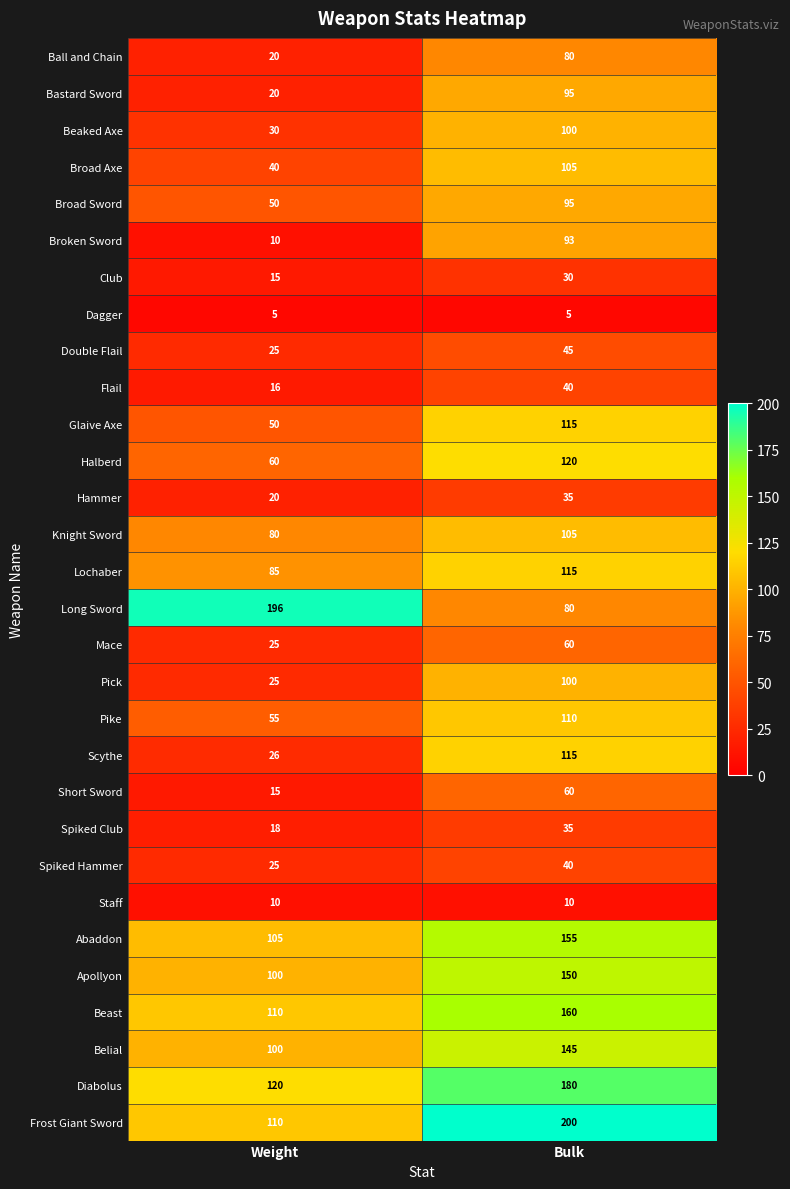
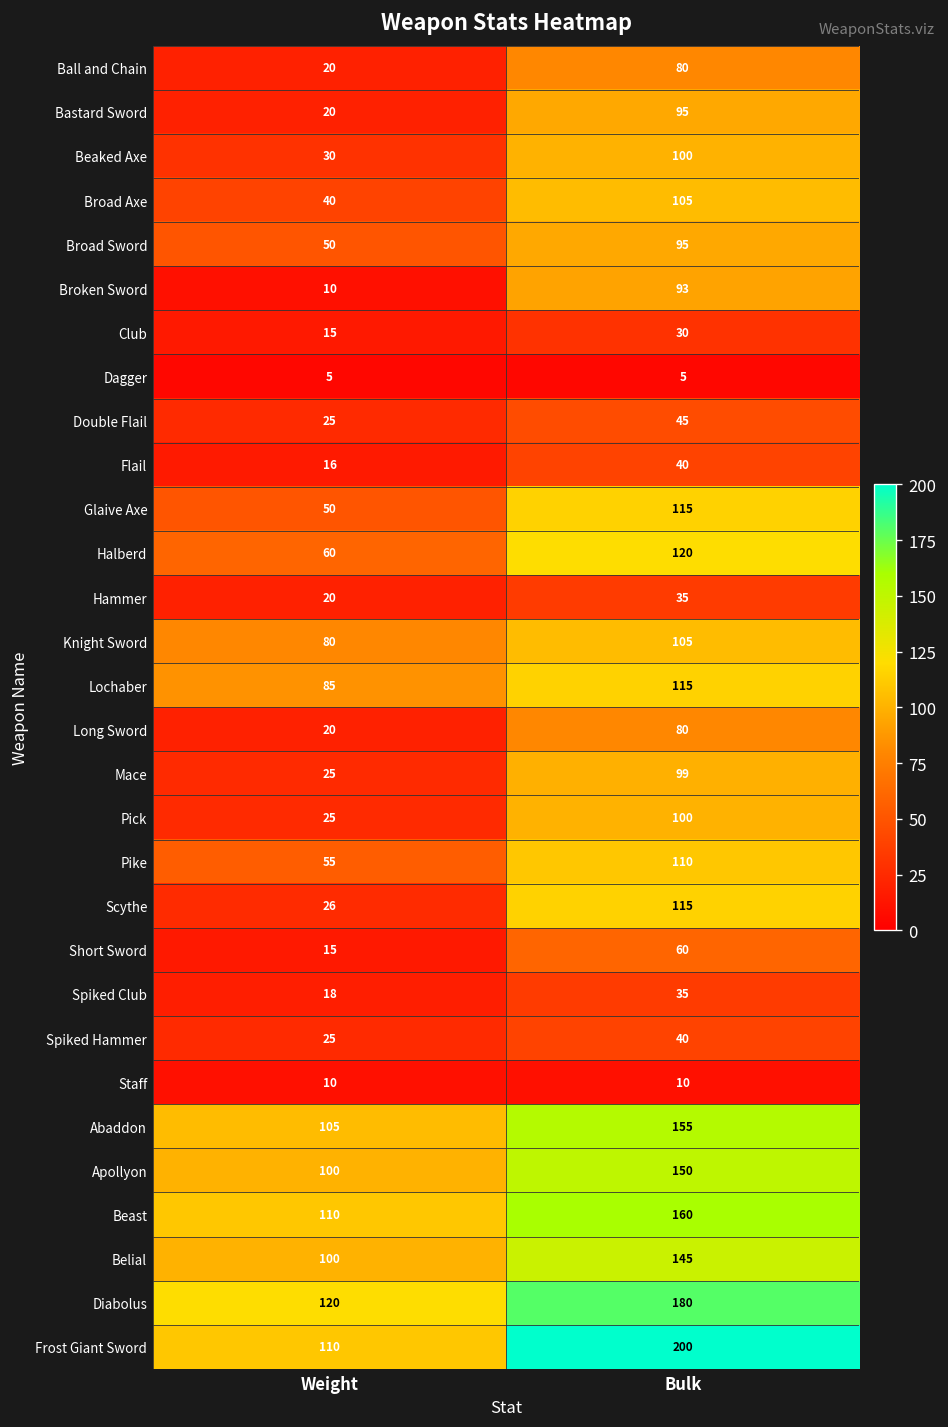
  {
    "Ball and Chain": {
      "Weight": 20,
      "Bulk": 80
    },
    "Bastard Sword": {
      "Weight": 20,
      "Bulk": 95
    },
    "Beaked Axe": {
      "Weight": 30,
      "Bulk": 100
    },
    "Broad Axe": {
      "Weight": 40,
      "Bulk": 105
    },
    "Broad Sword": {
      "Weight": 50,
      "Bulk": 95
    },
    "Broken Sword": {
      "Weight": 10,
      "Bulk": 93
    },
    "Club": {
      "Weight": 15,
      "Bulk": 30
    },
    "Dagger": {
      "Weight": 5,
      "Bulk": 5
    },
    "Double Flail": {
      "Weight": 25,
      "Bulk": 45
    },
    "Flail": {
      "Weight": 16,
      "Bulk": 40
    },
    "Glaive Axe": {
      "Weight": 50,
      "Bulk": 115
    },
    "Halberd": {
      "Weight": 60,
      "Bulk": 120
    },
    "Hammer": {
      "Weight": 20,
      "Bulk": 35
    },
    "Knight Sword": {
      "Weight": 80,
      "Bulk": 105
    },
    "Lochaber": {
      "Weight": 85,
      "Bulk": 115
    },
    "Long Sword": {
-     "Weight": 196,
+     "Weight": 20,
      "Bulk": 80
    },
    "Mace": {
      "Weight": 25,
-     "Bulk": 60
+     "Bulk": 99
    },
    "Pick": {
      "Weight": 25,
      "Bulk": 100
    },
    "Pike": {
      "Weight": 55,
      "Bulk": 110
    },
    "Scythe": {
      "Weight": 26,
      "Bulk": 115
    },
    "Short Sword": {
      "Weight": 15,
      "Bulk": 60
    },
    "Spiked Club": {
      "Weight": 18,
      "Bulk": 35
    },
    "Spiked Hammer": {
      "Weight": 25,
      "Bulk": 40
    },
    "Staff": {
      "Weight": 10,
      "Bulk": 10
    },
    "Abaddon": {
      "Weight": 105,
      "Bulk": 155
    },
    "Apollyon": {
      "Weight": 100,
      "Bulk": 150
    },
    "Beast": {
      "Weight": 110,
      "Bulk": 160
    },
    "Belial": {
      "Weight": 100,
      "Bulk": 145
    },
    "Diabolus": {
      "Weight": 120,
      "Bulk": 180
    },
    "Frost Giant Sword": {
      "Weight": 110,
      "Bulk": 200
    }
  }
